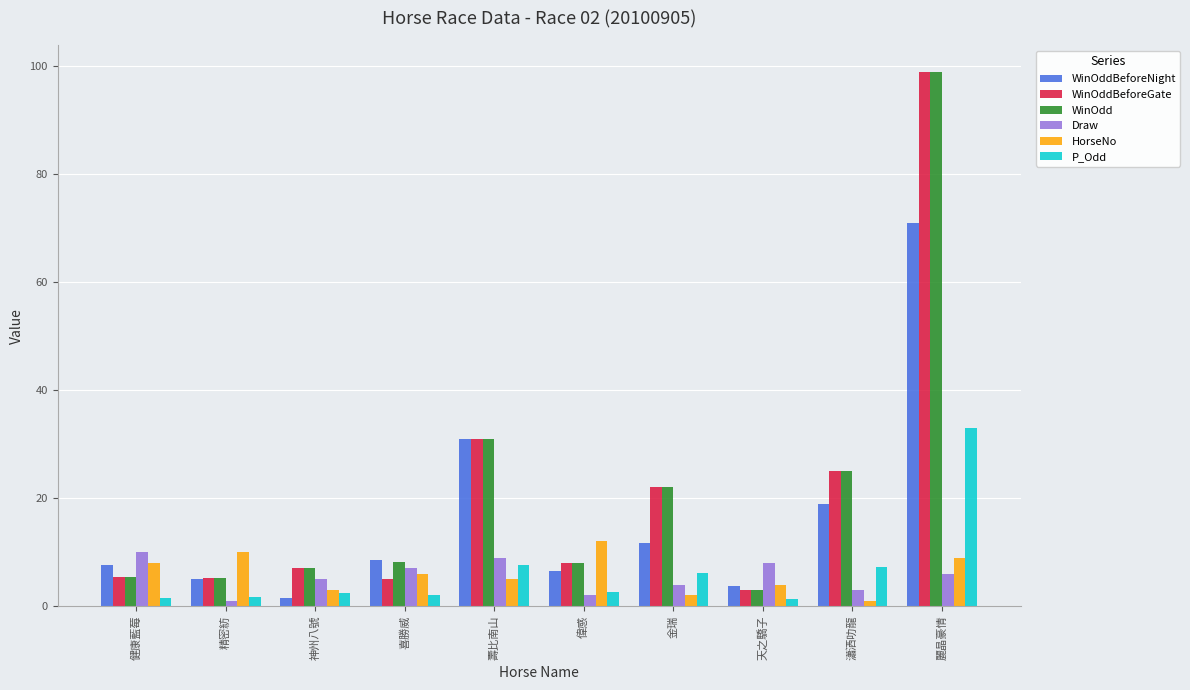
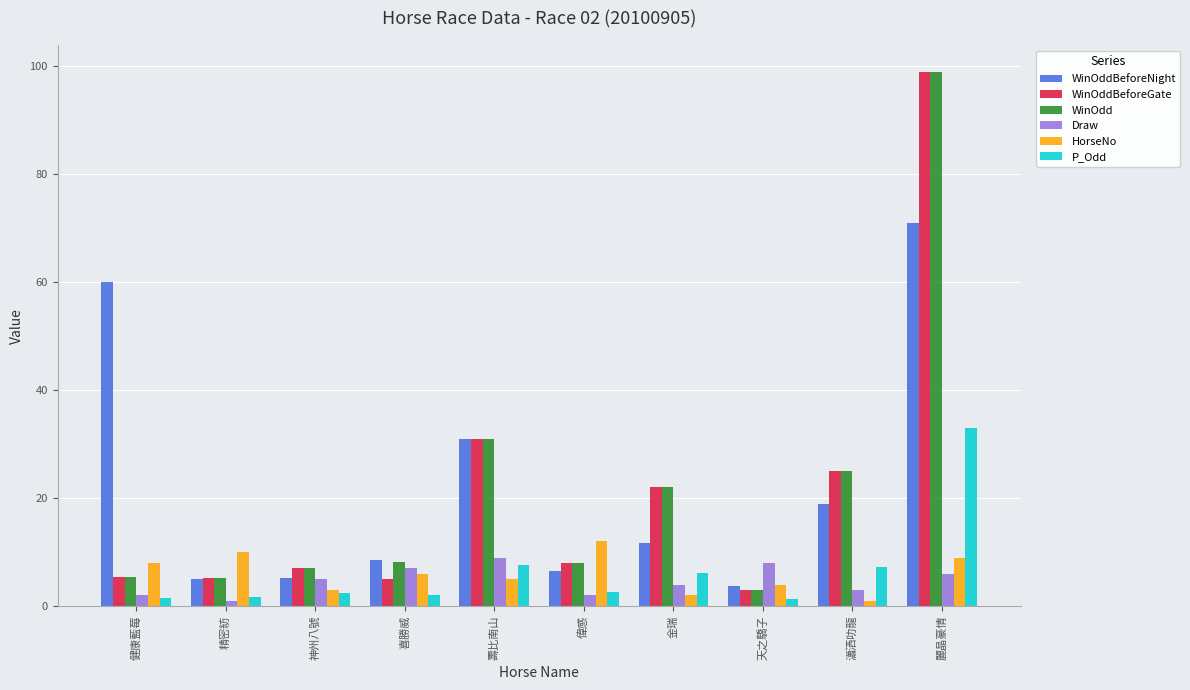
  {
    "WinOddBeforeNight": {
-     "健康藍莓": 8,
+     "健康藍莓": 60,
      "精密紡": 5,
-     "神州八號": 2,
+     "神州八號": 5,
      "喜勝威": 9,
      "壽比南山": 31,
      "偉感": 7,
      "金瑞": 12,
      "天之驕子": 4,
      "瀟洒叻龍": 19,
      "麗晶豪情": 71
    },
    "WinOddBeforeGate": {
      "健康藍莓": 6,
      "精密紡": 5,
      "神州八號": 7,
      "喜勝威": 5,
      "壽比南山": 31,
      "偉感": 8,
      "金瑞": 22,
      "天之驕子": 3,
      "瀟洒叻龍": 25,
      "麗晶豪情": 99
    },
    "WinOdd": {
      "健康藍莓": 6,
      "精密紡": 5,
      "神州八號": 7,
      "喜勝威": 8,
      "壽比南山": 31,
      "偉感": 8,
      "金瑞": 22,
      "天之驕子": 3,
      "瀟洒叻龍": 25,
      "麗晶豪情": 99
    },
    "Draw": {
-     "健康藍莓": 10,
+     "健康藍莓": 2,
      "精密紡": 1,
      "神州八號": 5,
      "喜勝威": 7,
      "壽比南山": 9,
      "偉感": 2,
      "金瑞": 4,
      "天之驕子": 8,
      "瀟洒叻龍": 3,
      "麗晶豪情": 6
    },
    "HorseNo": {
      "健康藍莓": 8,
      "精密紡": 10,
      "神州八號": 3,
      "喜勝威": 6,
      "壽比南山": 5,
      "偉感": 12,
      "金瑞": 2,
      "天之驕子": 4,
      "瀟洒叻龍": 1,
      "麗晶豪情": 9
    },
    "P_Odd": {
      "健康藍莓": 2,
      "精密紡": 2,
      "神州八號": 2,
      "喜勝威": 2,
      "壽比南山": 8,
      "偉感": 3,
      "金瑞": 6,
      "天之驕子": 1,
      "瀟洒叻龍": 7,
      "麗晶豪情": 33
    }
  }
